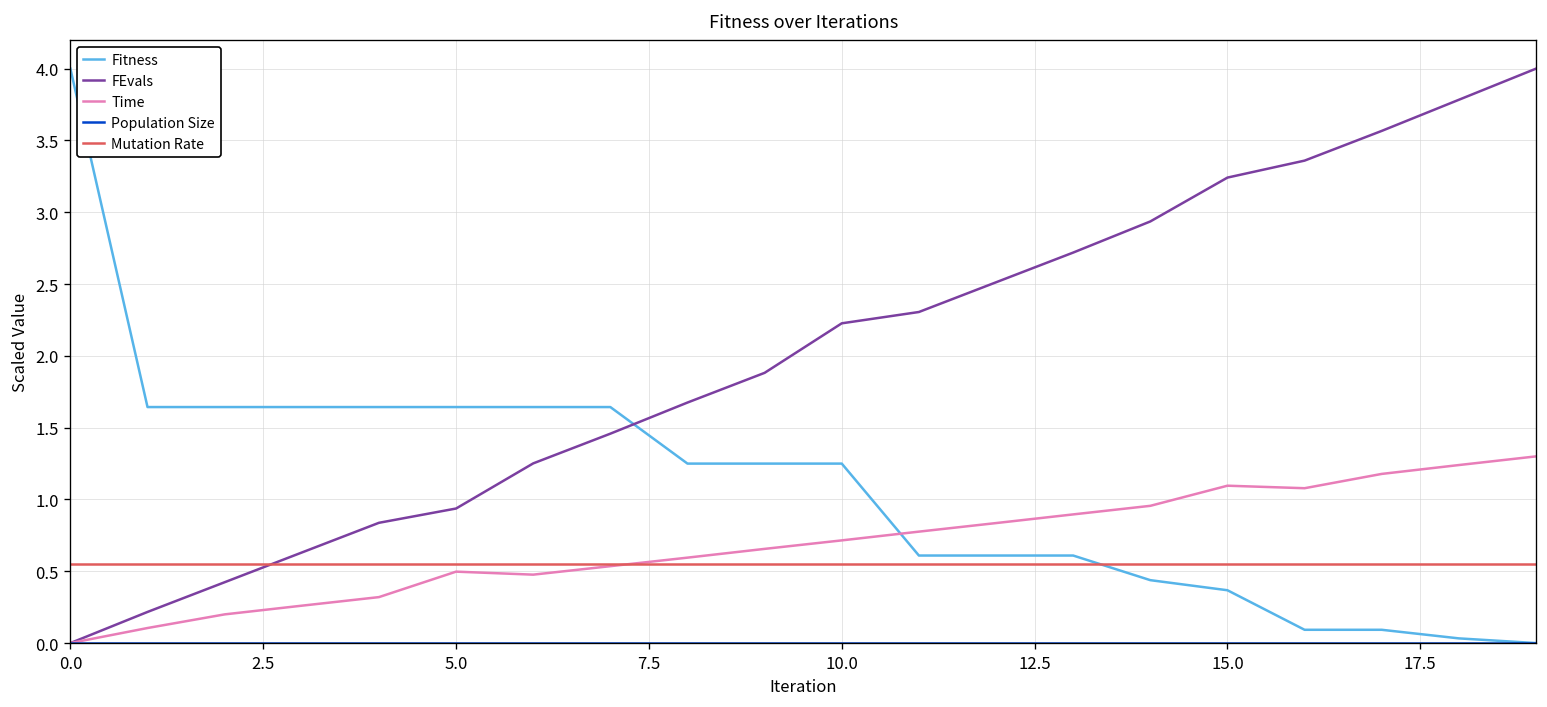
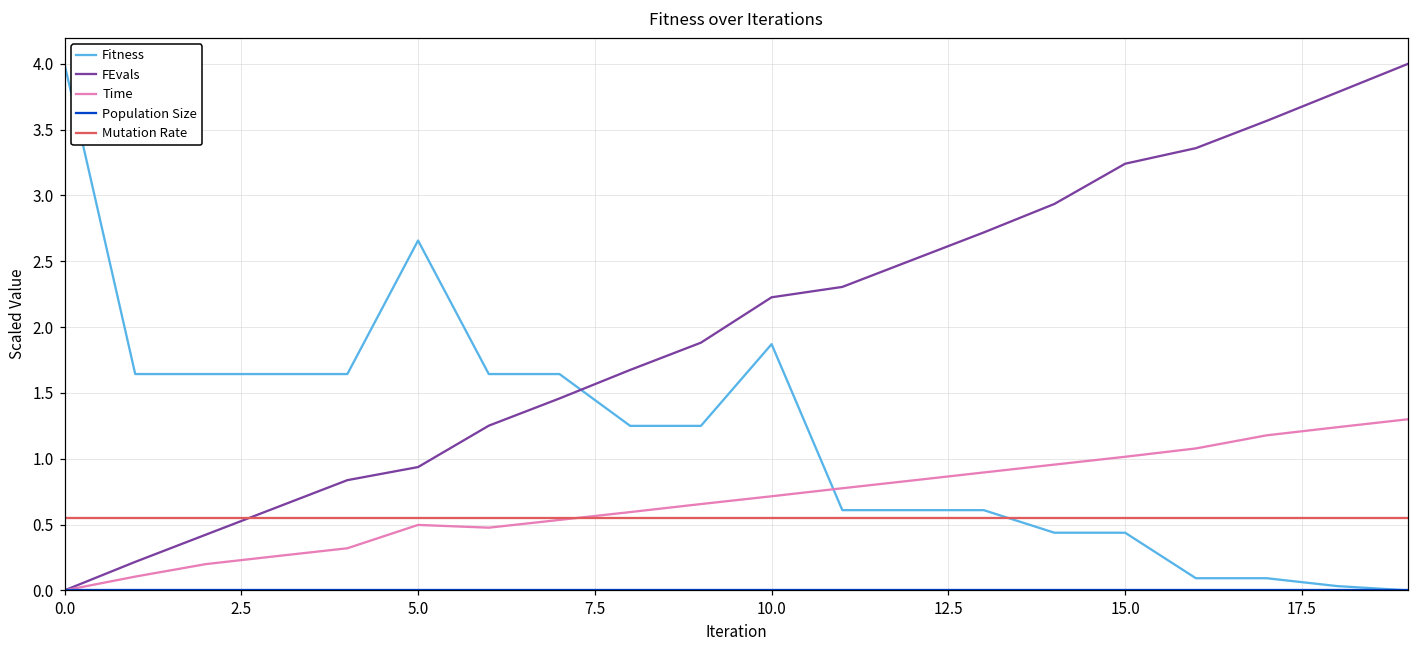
  {
    "Fitness": {
      "0.0": 4.00,
-     "5.0": 1.64,
-     "10.0": 1.25,
-     "15.0": 0.37
+     "5.0": 2.66,
+     "10.0": 1.87,
+     "15.0": 0.44
    },
    "FEvals": {
      "5.0": 0.94,
      "10.0": 2.23,
      "15.0": 3.24
    },
    "Time": {
      "5.0": 0.50,
      "10.0": 0.72,
-     "15.0": 1.10
+     "15.0": 1.02
    },
    "Population Size": {
      "5.0": 0.00,
      "10.0": 0.00,
      "15.0": 0.00
    },
    "Mutation Rate": {
      "0.0": 0.55,
      "5.0": 0.55,
      "10.0": 0.55,
      "15.0": 0.55
    }
  }
